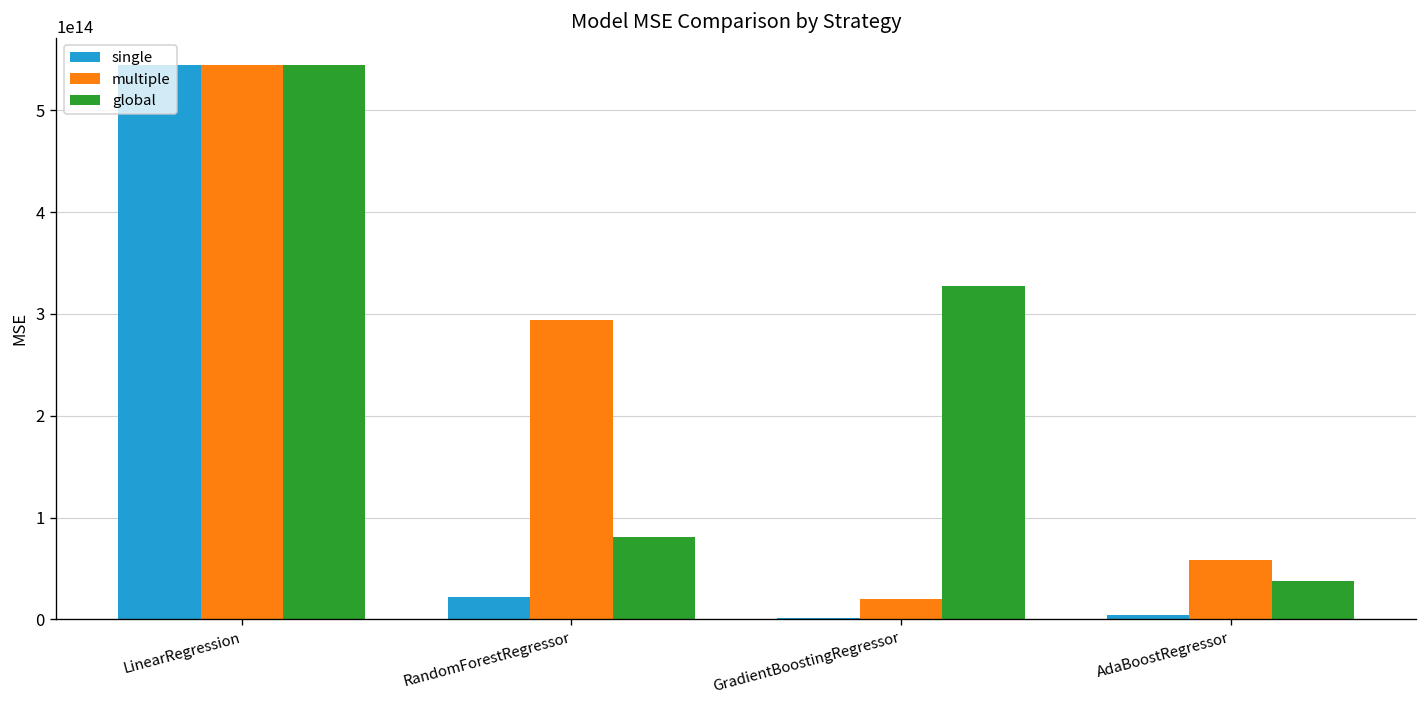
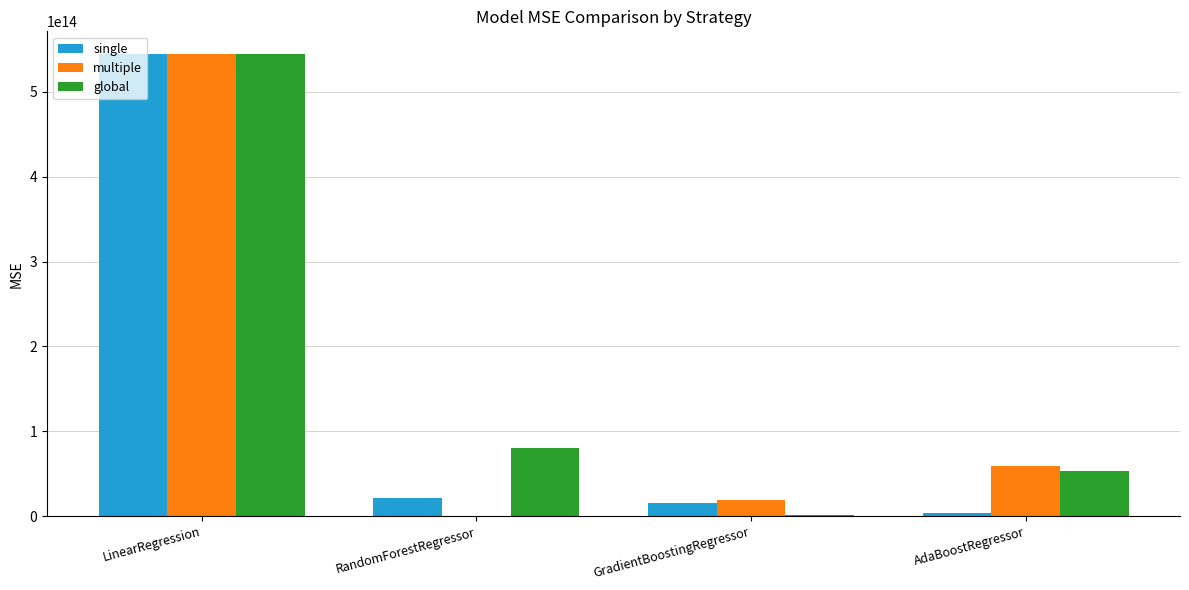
  {
    "single": {
      "RandomForestRegressor": 20000000000000,
-     "GradientBoostingRegressor": 0,
+     "GradientBoostingRegressor": 20000000000000,
      "AdaBoostRegressor": 0
    },
    "multiple": {
      "LinearRegression": 540000000000000,
-     "RandomForestRegressor": 290000000000000,
+     "RandomForestRegressor": 0,
      "GradientBoostingRegressor": 20000000000000,
      "AdaBoostRegressor": 60000000000000
    },
    "global": {
      "LinearRegression": 540000000000000,
      "RandomForestRegressor": 80000000000000,
-     "GradientBoostingRegressor": 330000000000000,
-     "AdaBoostRegressor": 40000000000000
+     "GradientBoostingRegressor": 0,
+     "AdaBoostRegressor": 50000000000000
    }
  }
